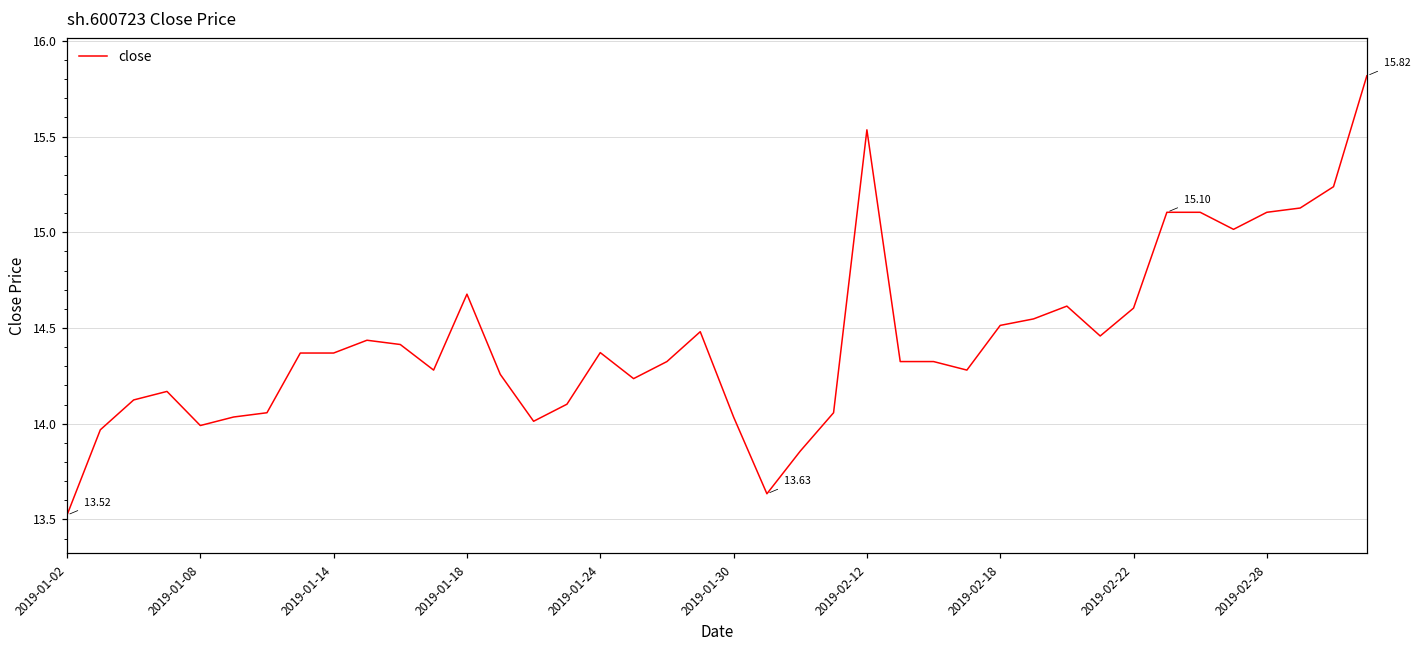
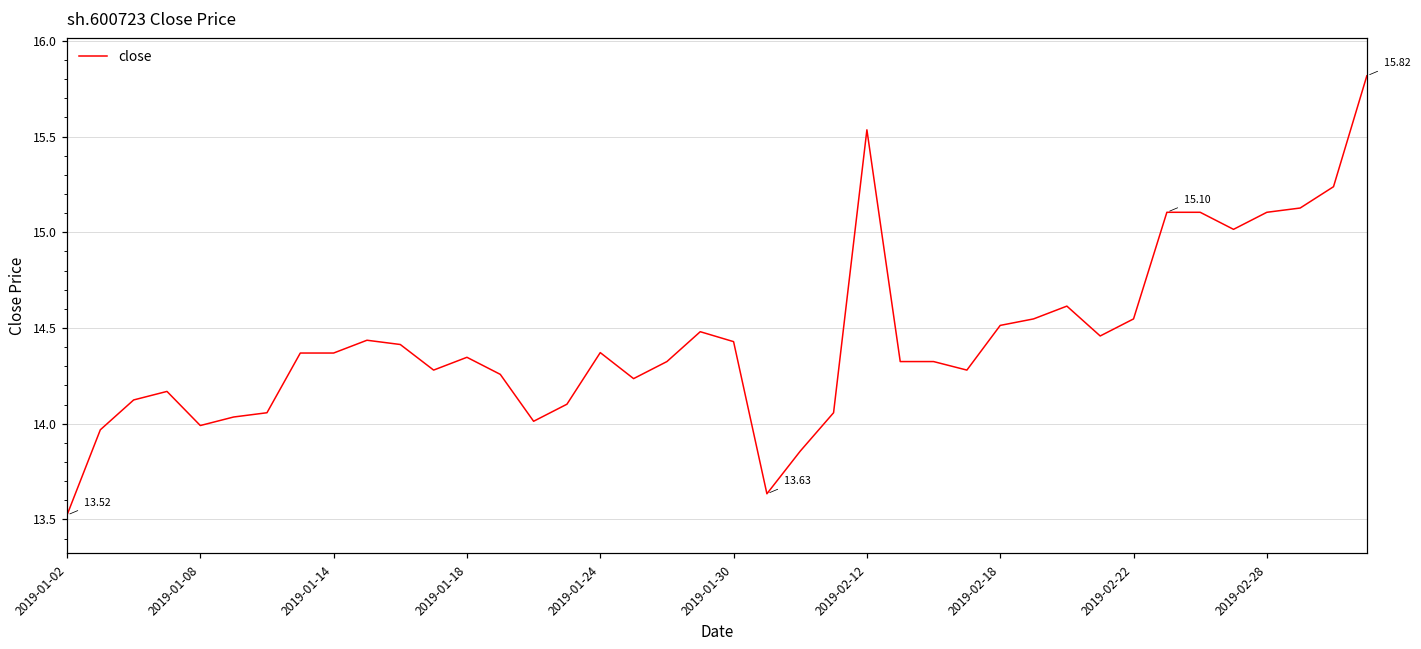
  {
    "2019-01-08": 13.99,
    "2019-01-14": 14.37,
-   "2019-01-18": 14.68,
+   "2019-01-18": 14.35,
    "2019-01-24": 14.37,
-   "2019-01-30": 14.04,
+   "2019-01-30": 14.43,
    "2019-02-12": 15.54,
    "2019-02-18": 14.51,
-   "2019-02-22": 14.60,
+   "2019-02-22": 14.55,
    "2019-02-28": 15.10
  }
